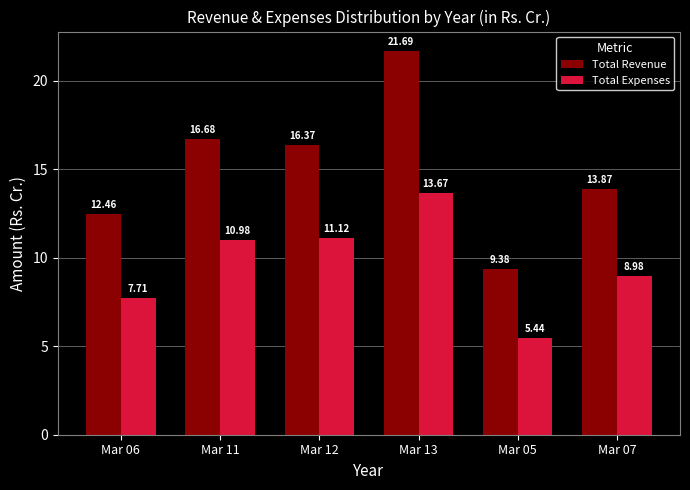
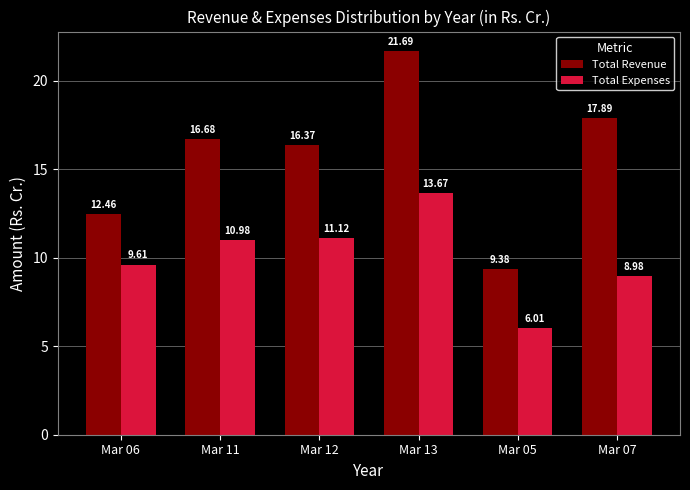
  {
    "Total Revenue": {
      "Mar 06": 12.46,
      "Mar 11": 16.68,
      "Mar 12": 16.37,
      "Mar 13": 21.69,
      "Mar 05": 9.38,
-     "Mar 07": 13.87
+     "Mar 07": 17.89
    },
    "Total Expenses": {
-     "Mar 06": 7.71,
+     "Mar 06": 9.61,
      "Mar 11": 10.98,
      "Mar 12": 11.12,
      "Mar 13": 13.67,
-     "Mar 05": 5.44,
+     "Mar 05": 6.01,
      "Mar 07": 8.98
    }
  }
